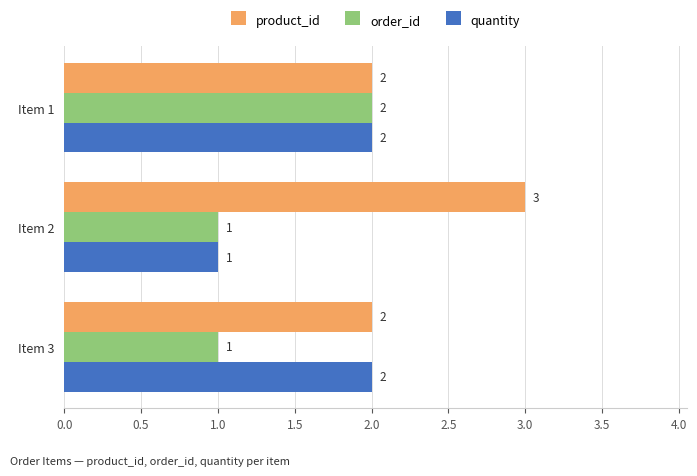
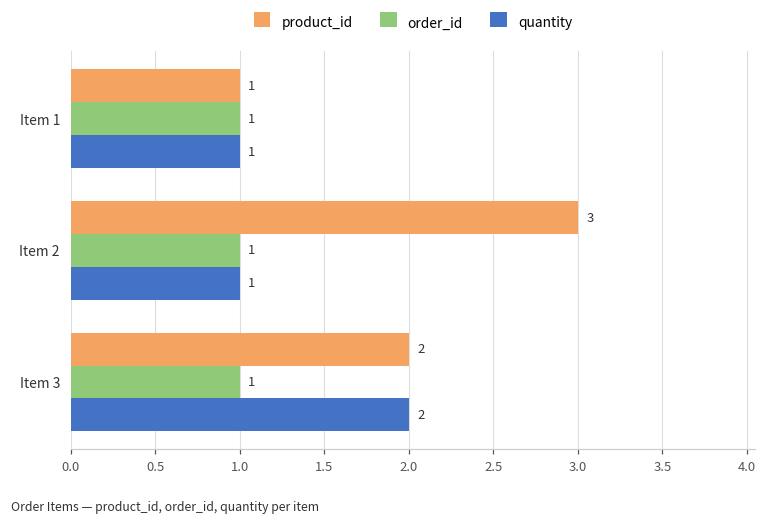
  {
    "product_id": {
-     "Item 1": 2,
+     "Item 1": 1,
      "Item 2": 3,
      "Item 3": 2
    },
    "order_id": {
-     "Item 1": 2,
+     "Item 1": 1,
      "Item 2": 1,
      "Item 3": 1
    },
    "quantity": {
-     "Item 1": 2,
+     "Item 1": 1,
      "Item 2": 1,
      "Item 3": 2
    }
  }
